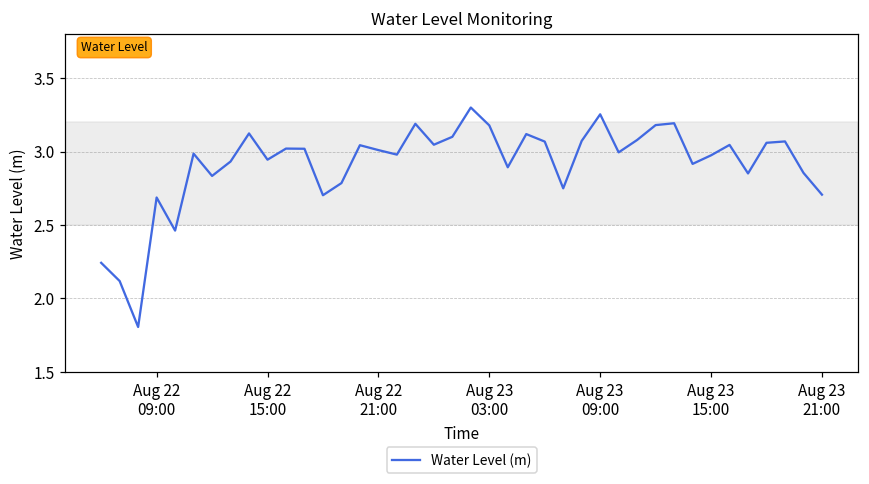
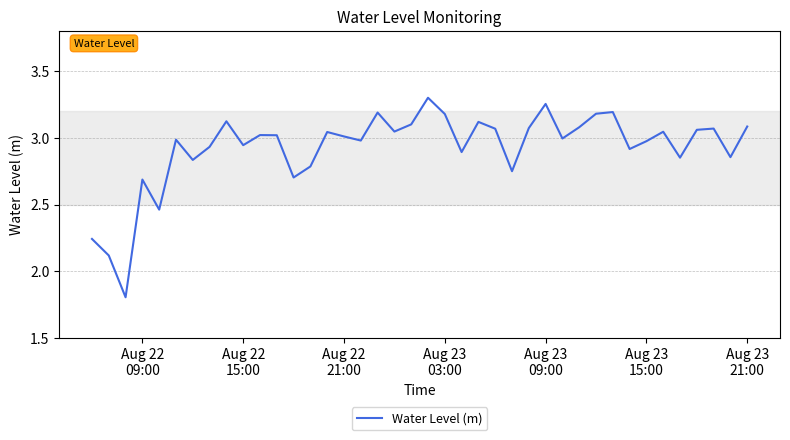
  {
    "Aug 22 09:00": 2.69,
    "Aug 22 15:00": 2.94,
    "Aug 22 21:00": 3.01,
    "Aug 23 03:00": 3.18,
    "Aug 23 09:00": 3.25,
    "Aug 23 15:00": 2.97,
-   "Aug 23 21:00": 2.71
+   "Aug 23 21:00": 3.08
  }
